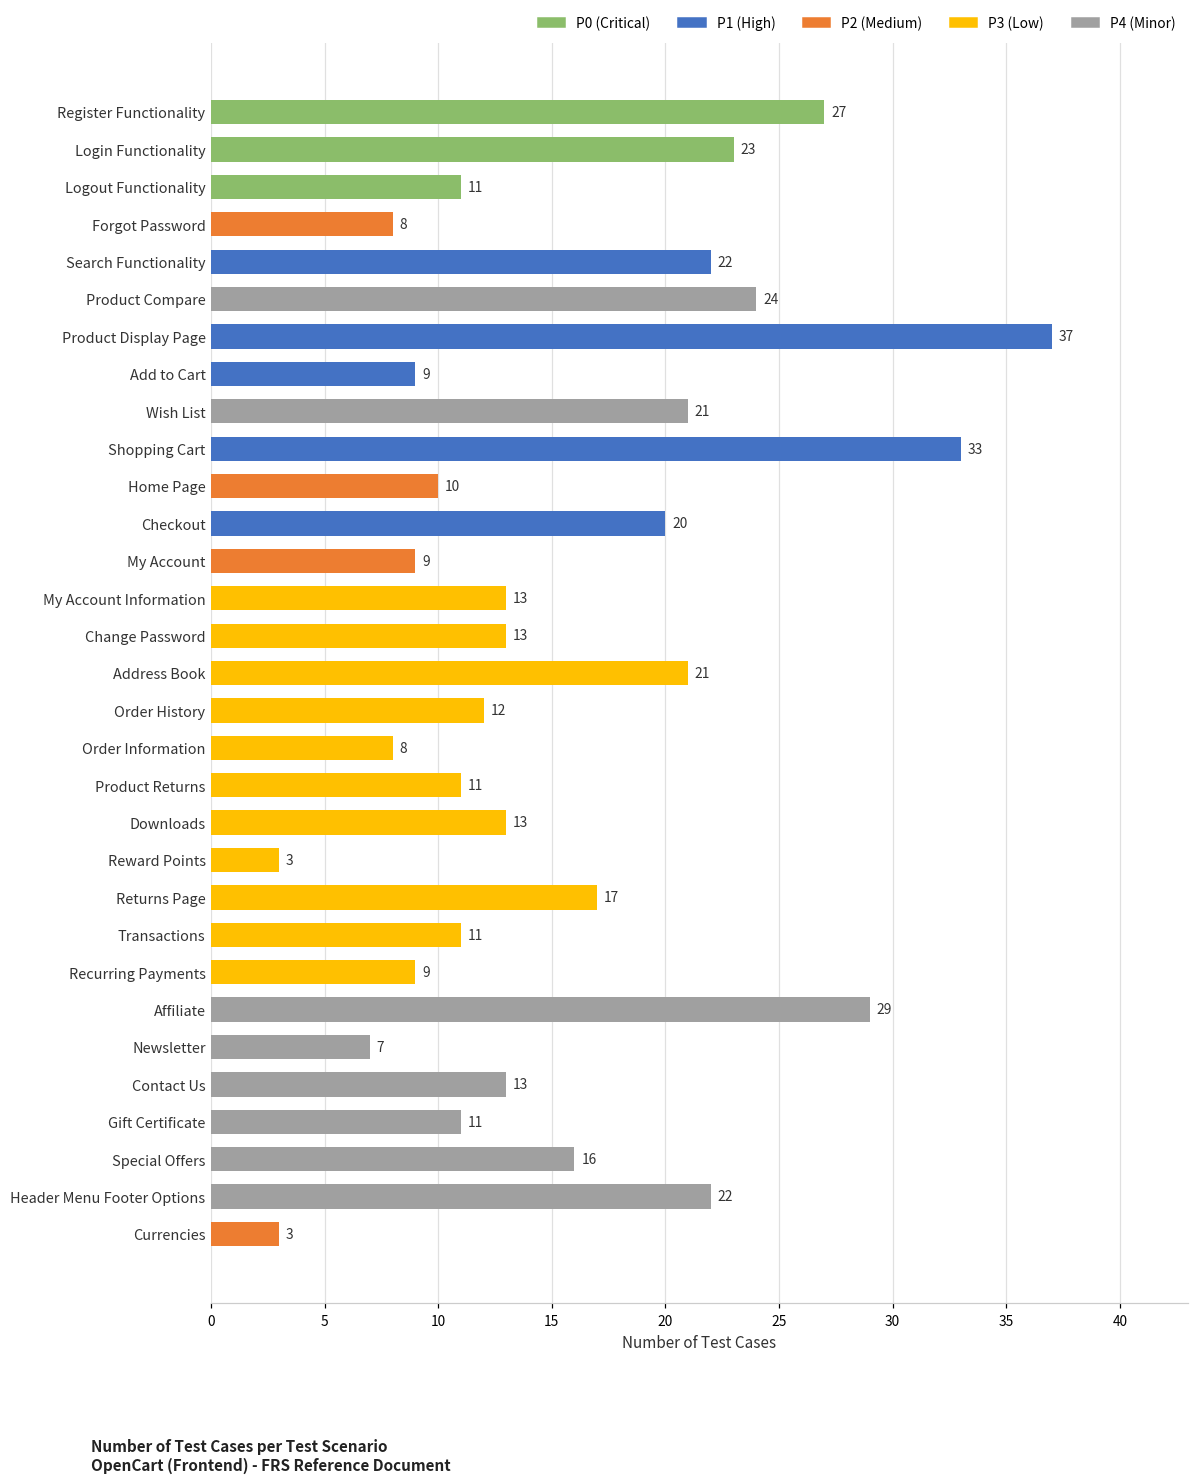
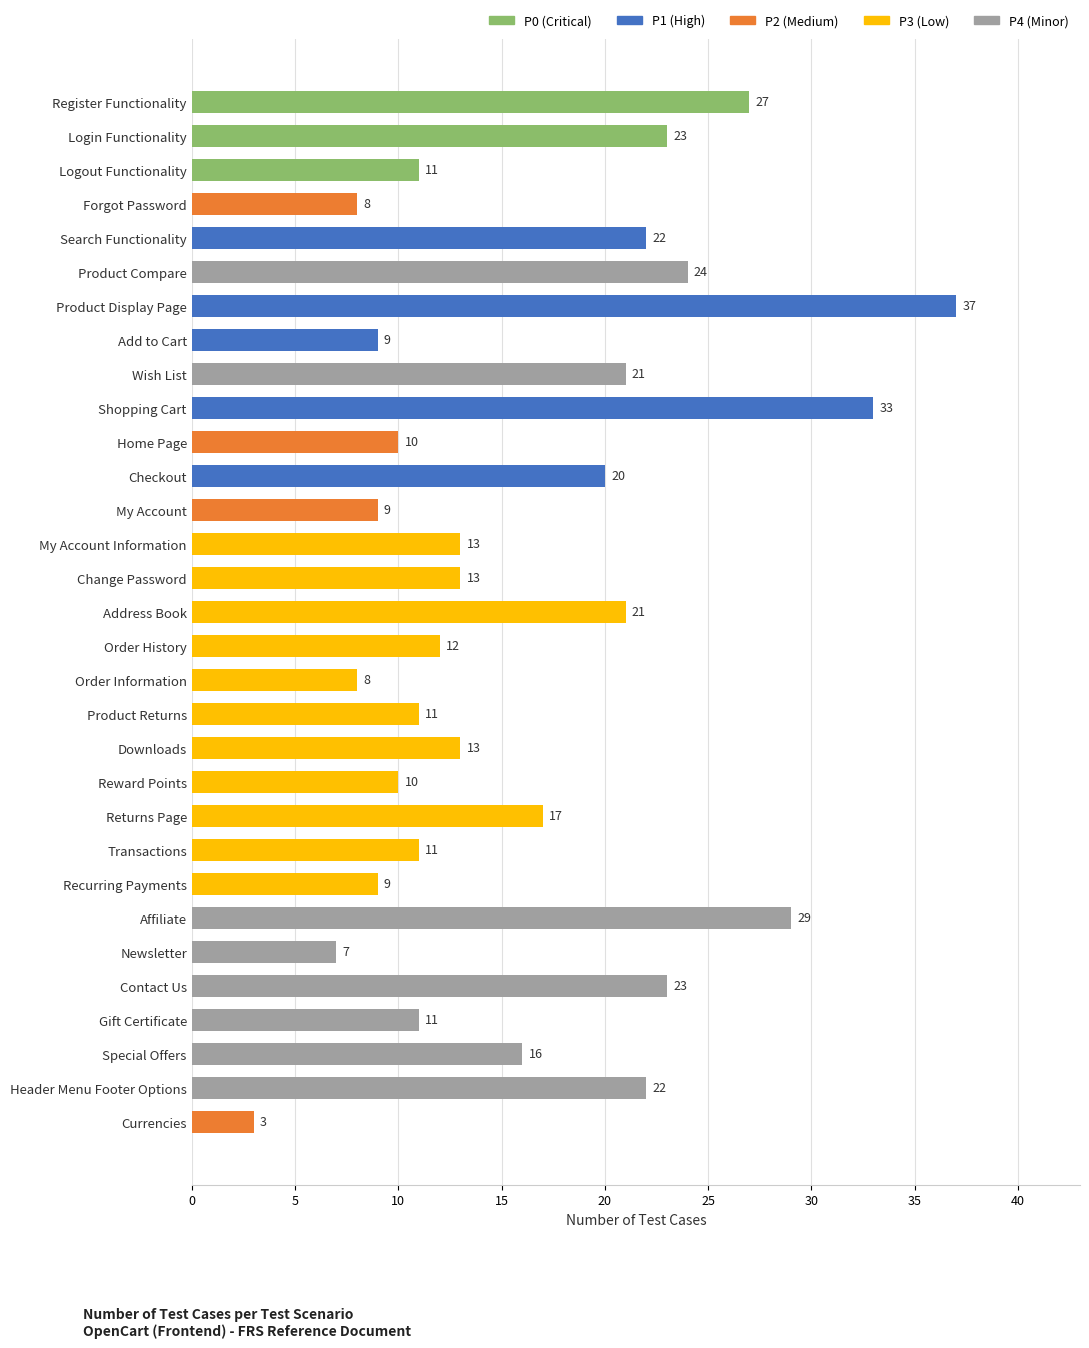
  {
    "Register Functionality": 27,
    "Login Functionality": 23,
    "Logout Functionality": 11,
    "Forgot Password": 8,
    "Search Functionality": 22,
    "Product Compare": 24,
    "Product Display Page": 37,
    "Add to Cart": 9,
    "Wish List": 21,
    "Shopping Cart": 33,
    "Home Page": 10,
    "Checkout": 20,
    "My Account": 9,
    "My Account Information": 13,
    "Change Password": 13,
    "Address Book": 21,
    "Order History": 12,
    "Order Information": 8,
    "Product Returns": 11,
    "Downloads": 13,
-   "Reward Points": 3,
+   "Reward Points": 10,
    "Returns Page": 17,
    "Transactions": 11,
    "Recurring Payments": 9,
    "Affiliate": 29,
    "Newsletter": 7,
-   "Contact Us": 13,
+   "Contact Us": 23,
    "Gift Certificate": 11,
    "Special Offers": 16,
    "Header Menu Footer Options": 22,
    "Currencies": 3
  }
